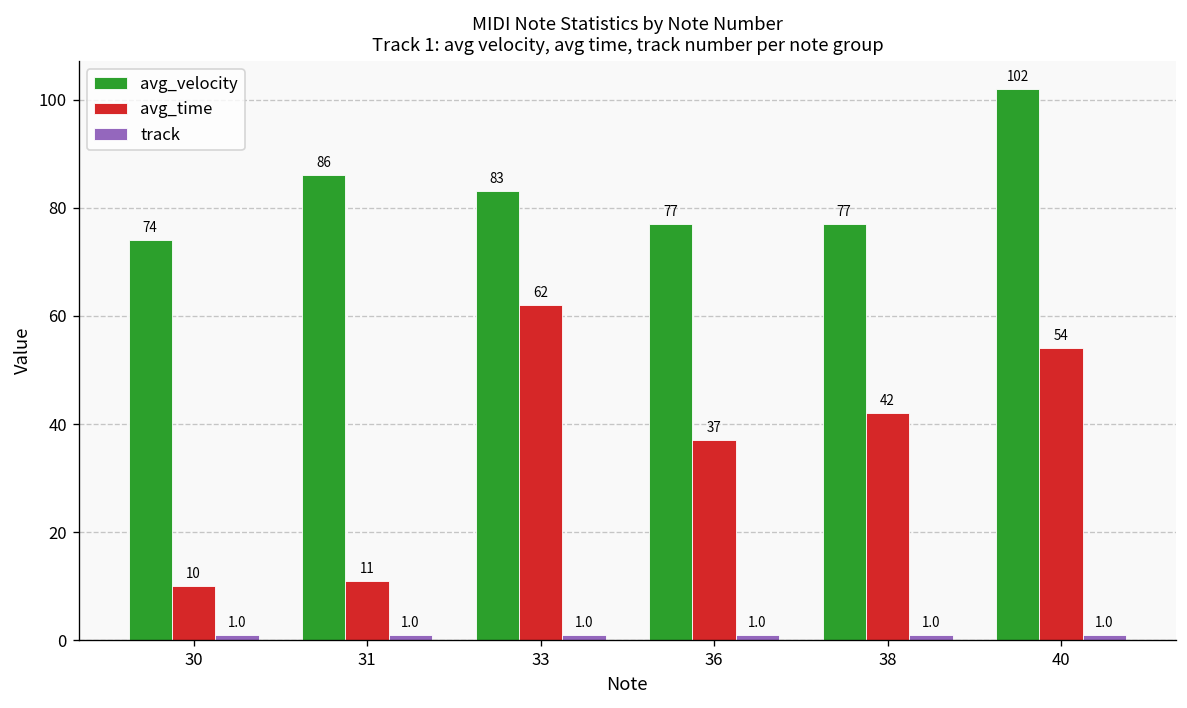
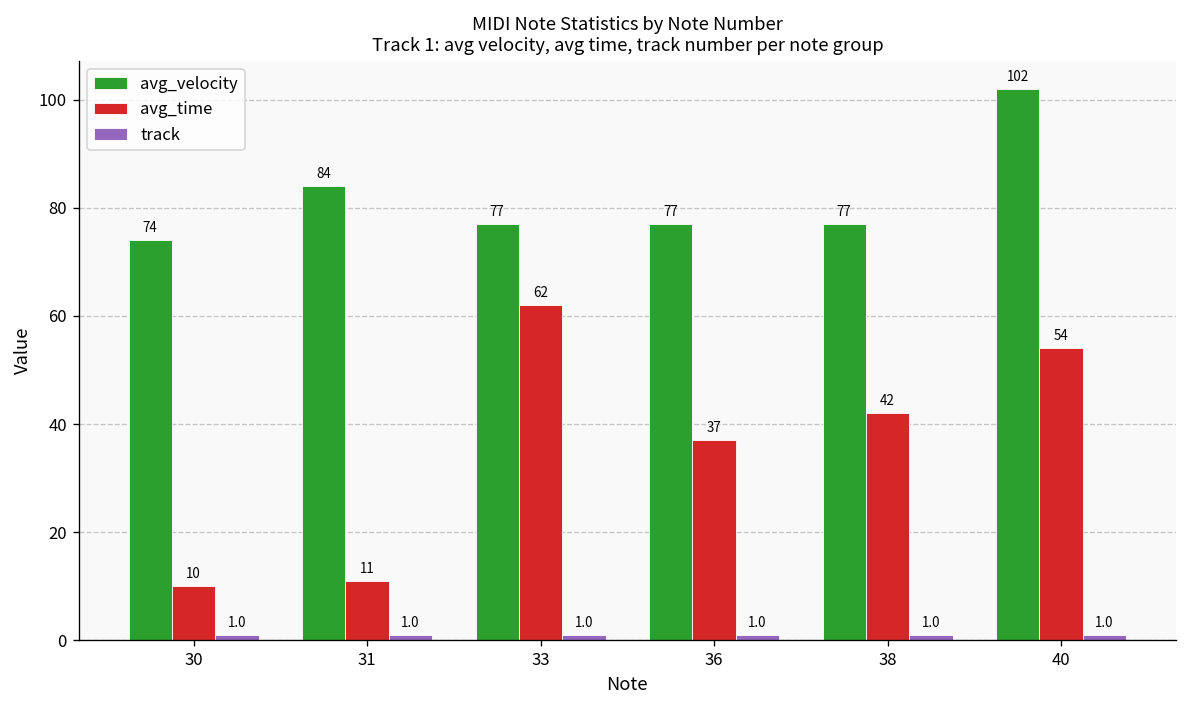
  {
    "avg_velocity": {
      "30": 74,
-     "31": 86,
-     "33": 83,
+     "31": 84,
+     "33": 77,
      "36": 77,
      "38": 77,
      "40": 102
    },
    "avg_time": {
      "30": 10,
      "31": 11,
      "33": 62,
      "36": 37,
      "38": 42,
      "40": 54
    },
    "track": {
      "30": 1.0,
      "31": 1.0,
      "33": 1.0,
      "36": 1.0,
      "38": 1.0,
      "40": 1.0
    }
  }
